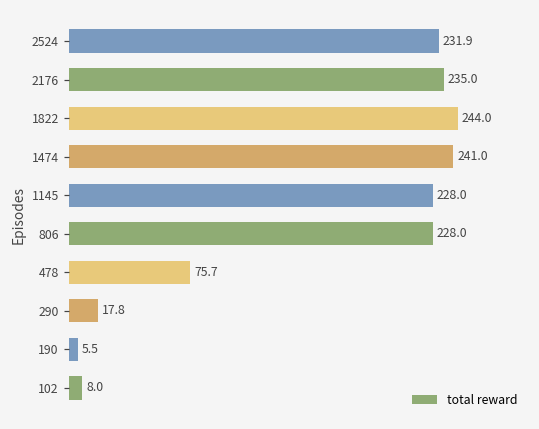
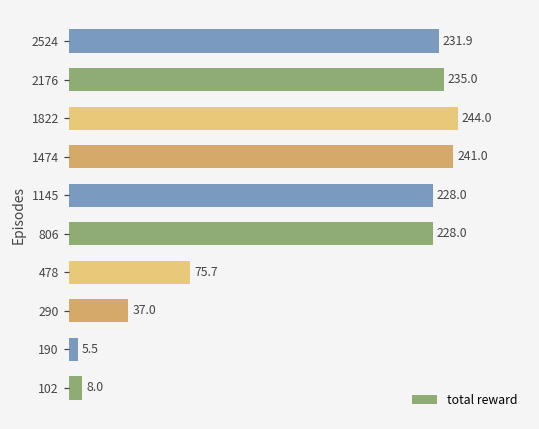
  {
    "2524": 231.9,
    "2176": 235.0,
    "1822": 244.0,
    "1474": 241.0,
    "1145": 228.0,
    "806": 228.0,
    "478": 75.7,
-   "290": 17.8,
+   "290": 37.0,
    "190": 5.5,
    "102": 8.0
  }
